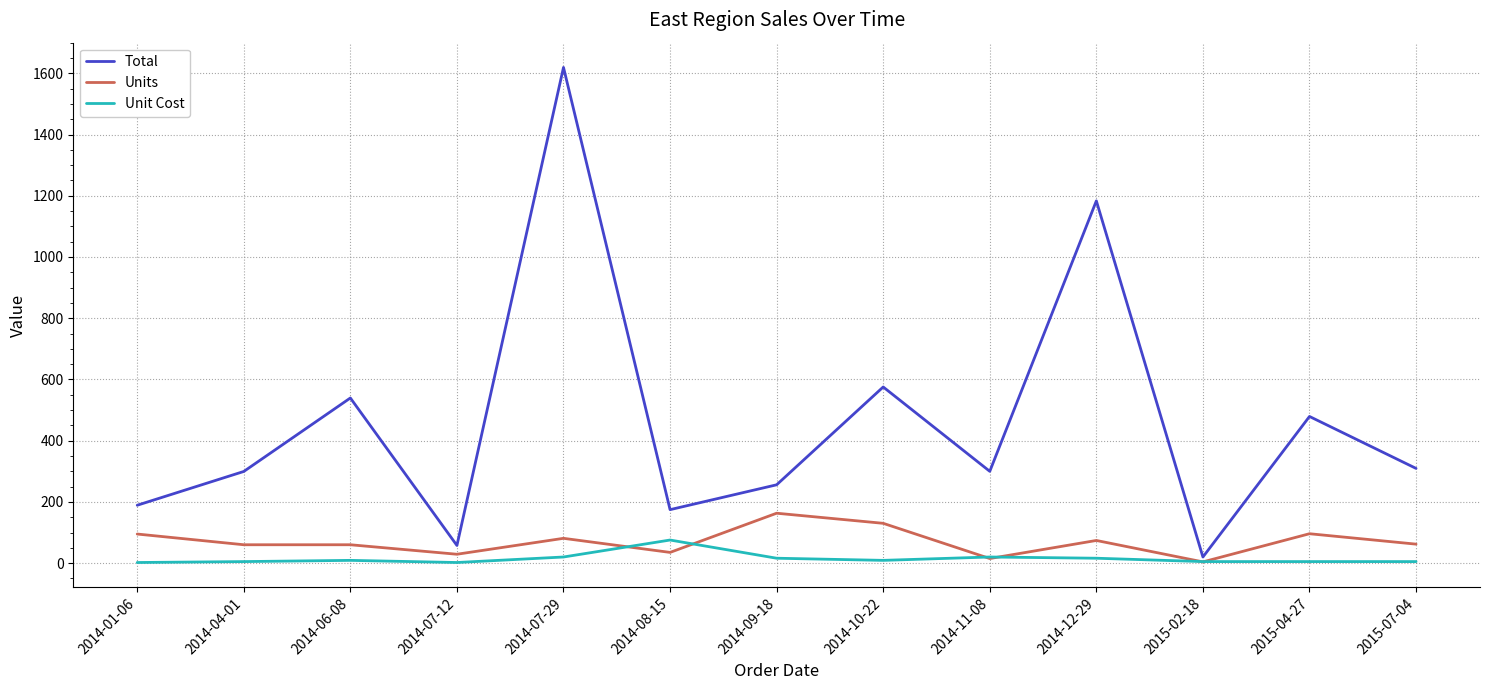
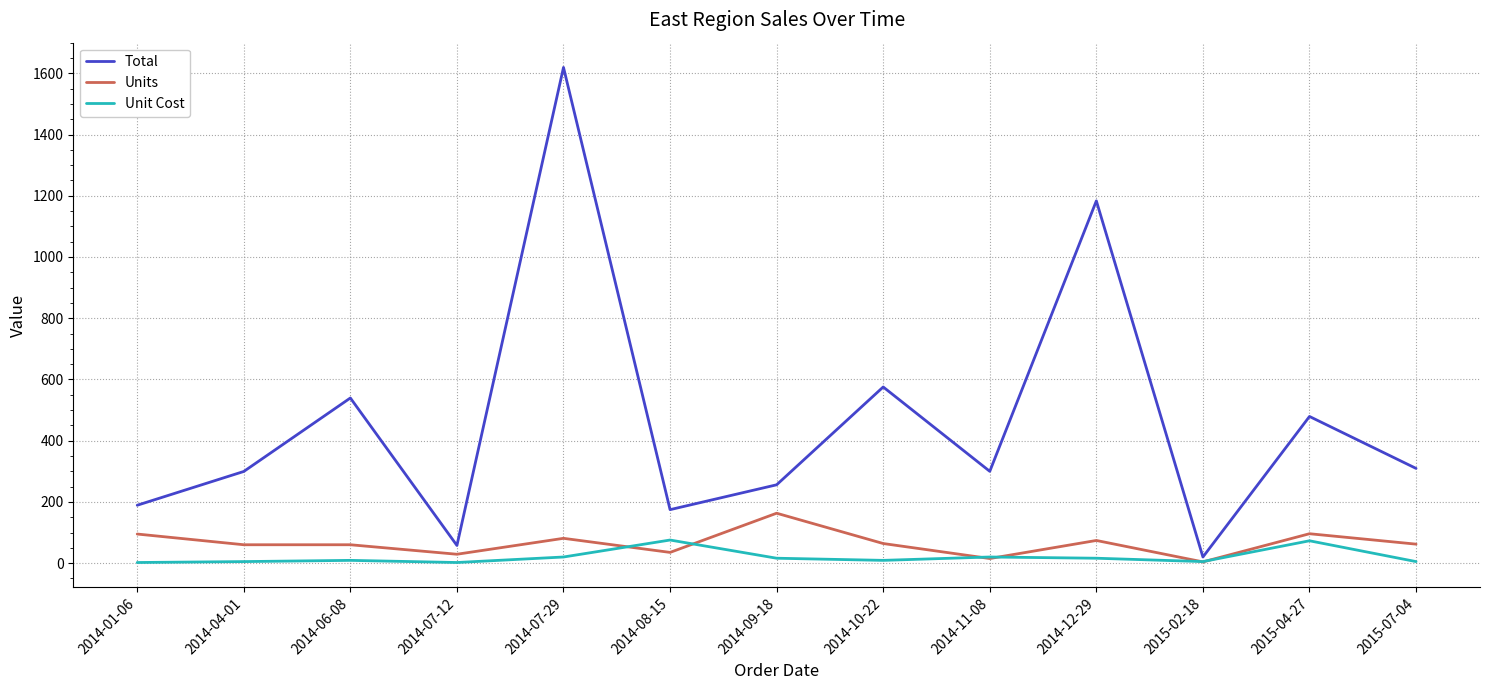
  {
    "Total": {
      "2014-01-06": 190,
      "2014-04-01": 300,
      "2014-06-08": 540,
      "2014-07-12": 60,
      "2014-07-29": 1620,
      "2014-08-15": 170,
      "2014-09-18": 260,
      "2014-10-22": 580,
      "2014-11-08": 300,
      "2014-12-29": 1180,
      "2015-02-18": 20,
      "2015-04-27": 480,
      "2015-07-04": 310
    },
    "Units": {
      "2014-01-06": 100,
      "2014-04-01": 60,
      "2014-06-08": 60,
      "2014-07-12": 30,
      "2014-07-29": 80,
      "2014-08-15": 40,
      "2014-09-18": 160,
-     "2014-10-22": 130,
+     "2014-10-22": 60,
      "2014-12-29": 70,
      "2015-04-27": 100,
      "2015-07-04": 60
    },
    "Unit Cost": {
      "2014-01-06": 0,
      "2014-04-01": 0,
      "2014-06-08": 10,
      "2014-07-12": 0,
      "2014-07-29": 20,
      "2014-08-15": 80,
      "2014-09-18": 20,
      "2014-10-22": 10,
      "2014-12-29": 20,
-     "2015-04-27": 0,
+     "2015-04-27": 70,
      "2015-07-04": 0
    }
  }
